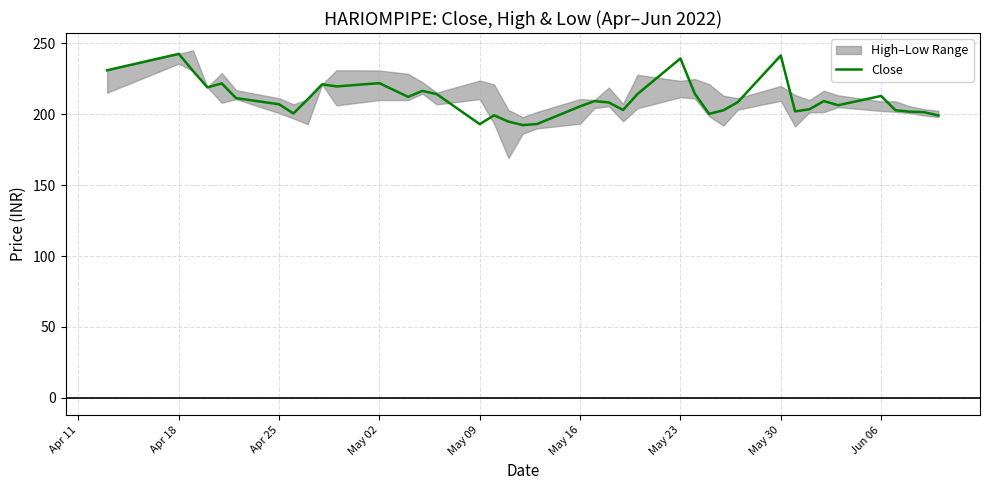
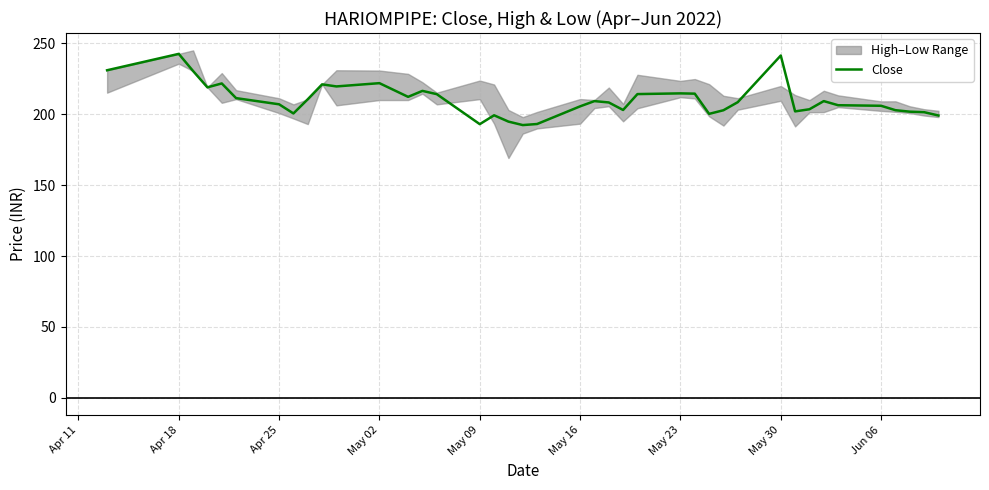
  {
    "Close": {
      "Apr 25": 207,
      "May 02": 222,
      "May 09": 193,
      "May 16": 206,
-     "May 23": 239,
+     "May 23": 215,
      "May 30": 241,
-     "Jun 06": 213
+     "Jun 06": 206
    }
  }
